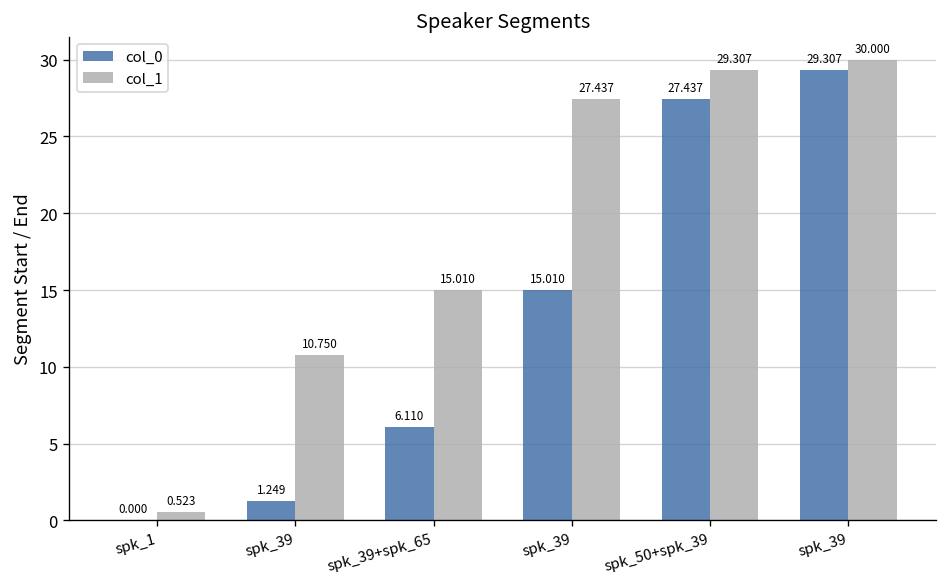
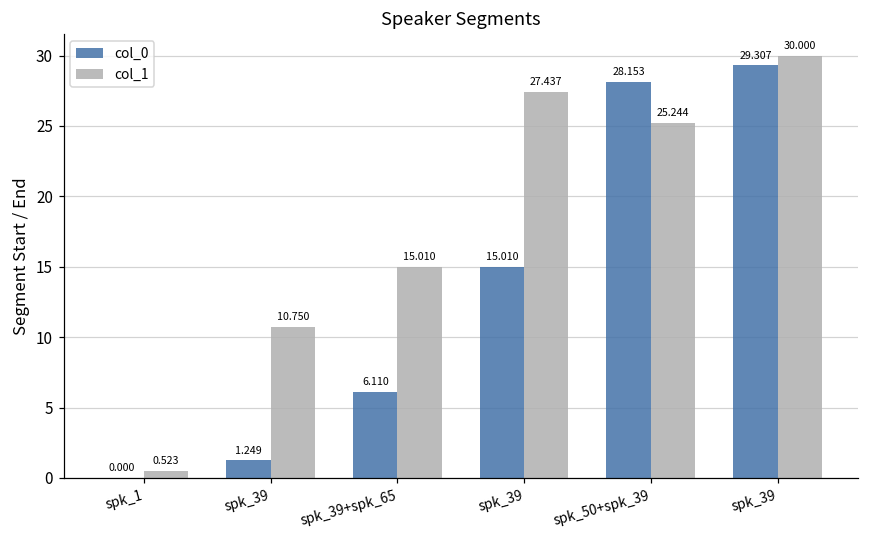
  {
    "col_0": {
      "spk_1": 0.000,
      "spk_39+spk_65": 6.110,
-     "spk_50+spk_39": 27.437
+     "spk_50+spk_39": 28.153
    },
    "col_1": {
      "spk_1": 0.523,
      "spk_39+spk_65": 15.010,
-     "spk_50+spk_39": 29.307
+     "spk_50+spk_39": 25.244
    }
  }
